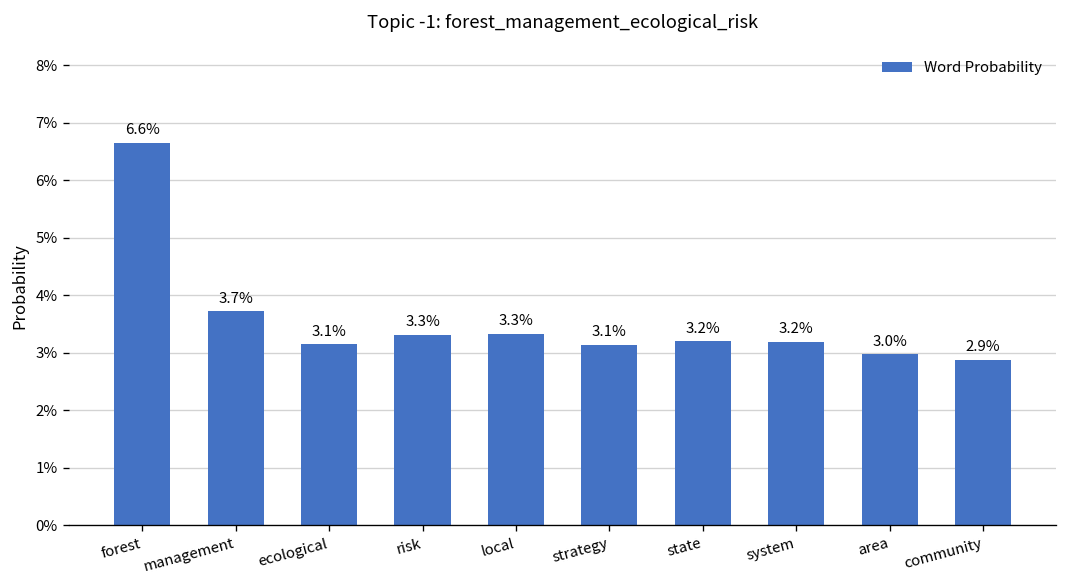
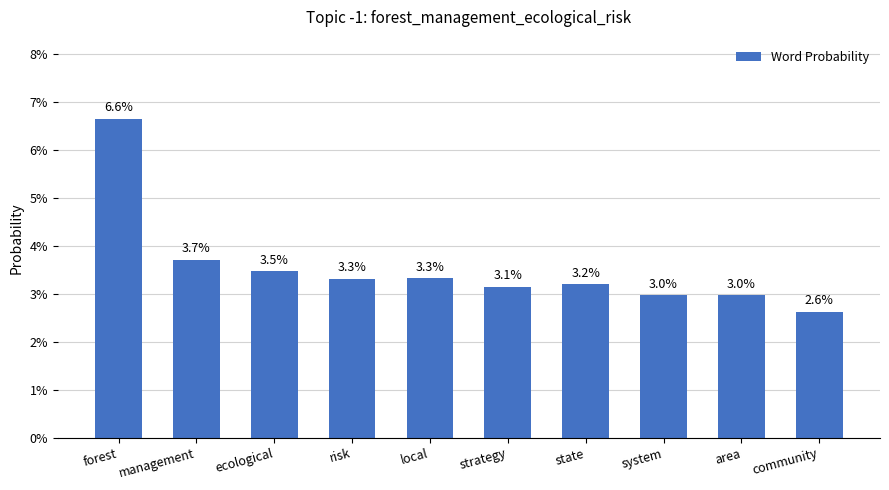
  {
    "forest": "6.6%",
    "management": "3.7%",
-   "ecological": "3.1%",
+   "ecological": "3.5%",
    "risk": "3.3%",
    "local": "3.3%",
    "strategy": "3.1%",
    "state": "3.2%",
-   "system": "3.2%",
+   "system": "3.0%",
    "area": "3.0%",
-   "community": "2.9%"
+   "community": "2.6%"
  }
